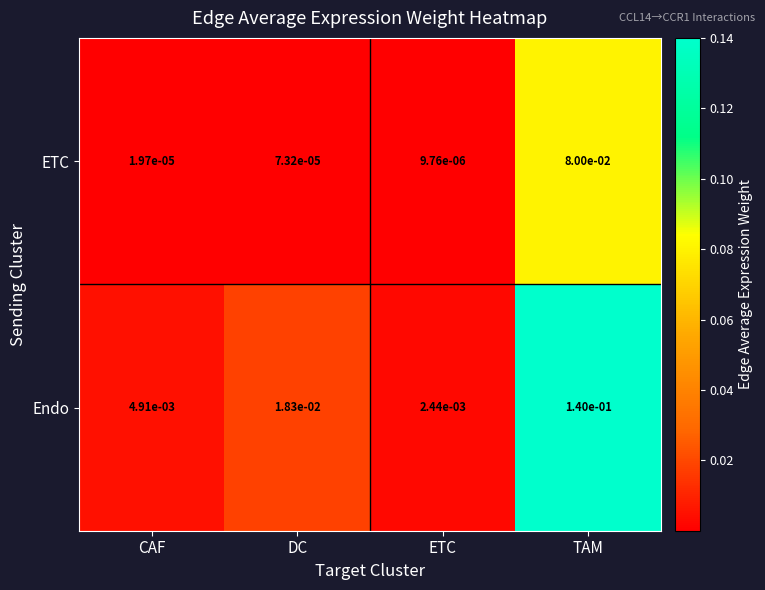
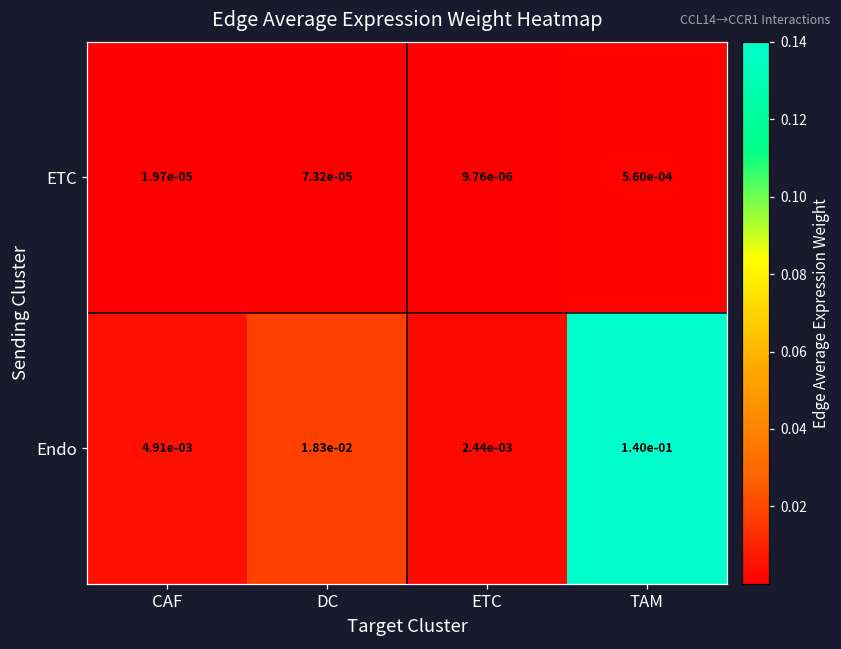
  {
    "ETC": {
      "CAF": "1.97e-05",
      "DC": "7.32e-05",
      "ETC": "9.76e-06",
-     "TAM": "8.00e-02"
+     "TAM": "5.60e-04"
    },
    "Endo": {
      "CAF": "4.91e-03",
      "DC": "1.83e-02",
      "ETC": "2.44e-03",
      "TAM": "1.40e-01"
    }
  }
